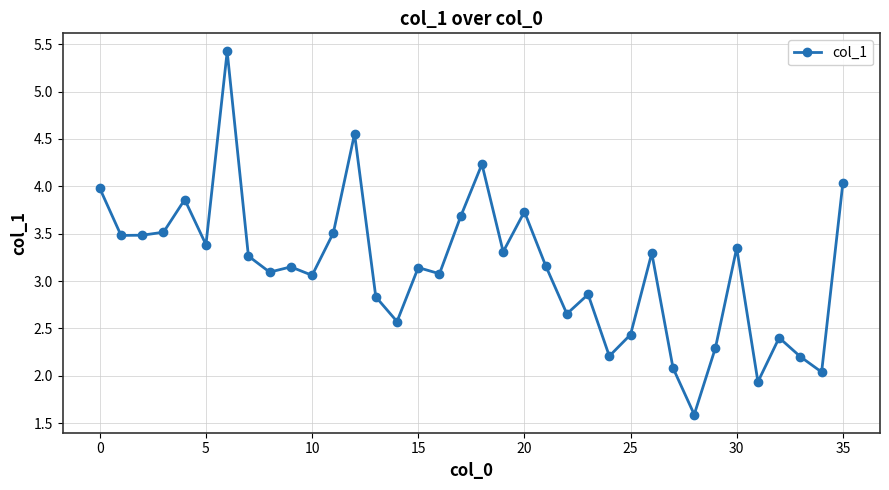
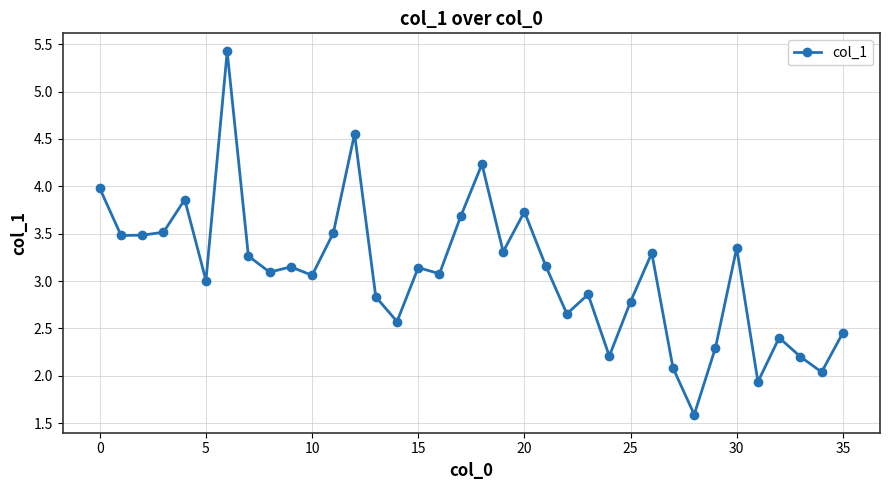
  {
    "0": 4.0,
-   "5": 3.4,
+   "5": 3.0,
    "10": 3.1,
    "15": 3.1,
    "20": 3.7,
-   "25": 2.4,
+   "25": 2.8,
    "30": 3.3,
-   "35": 4.0
+   "35": 2.5
  }
